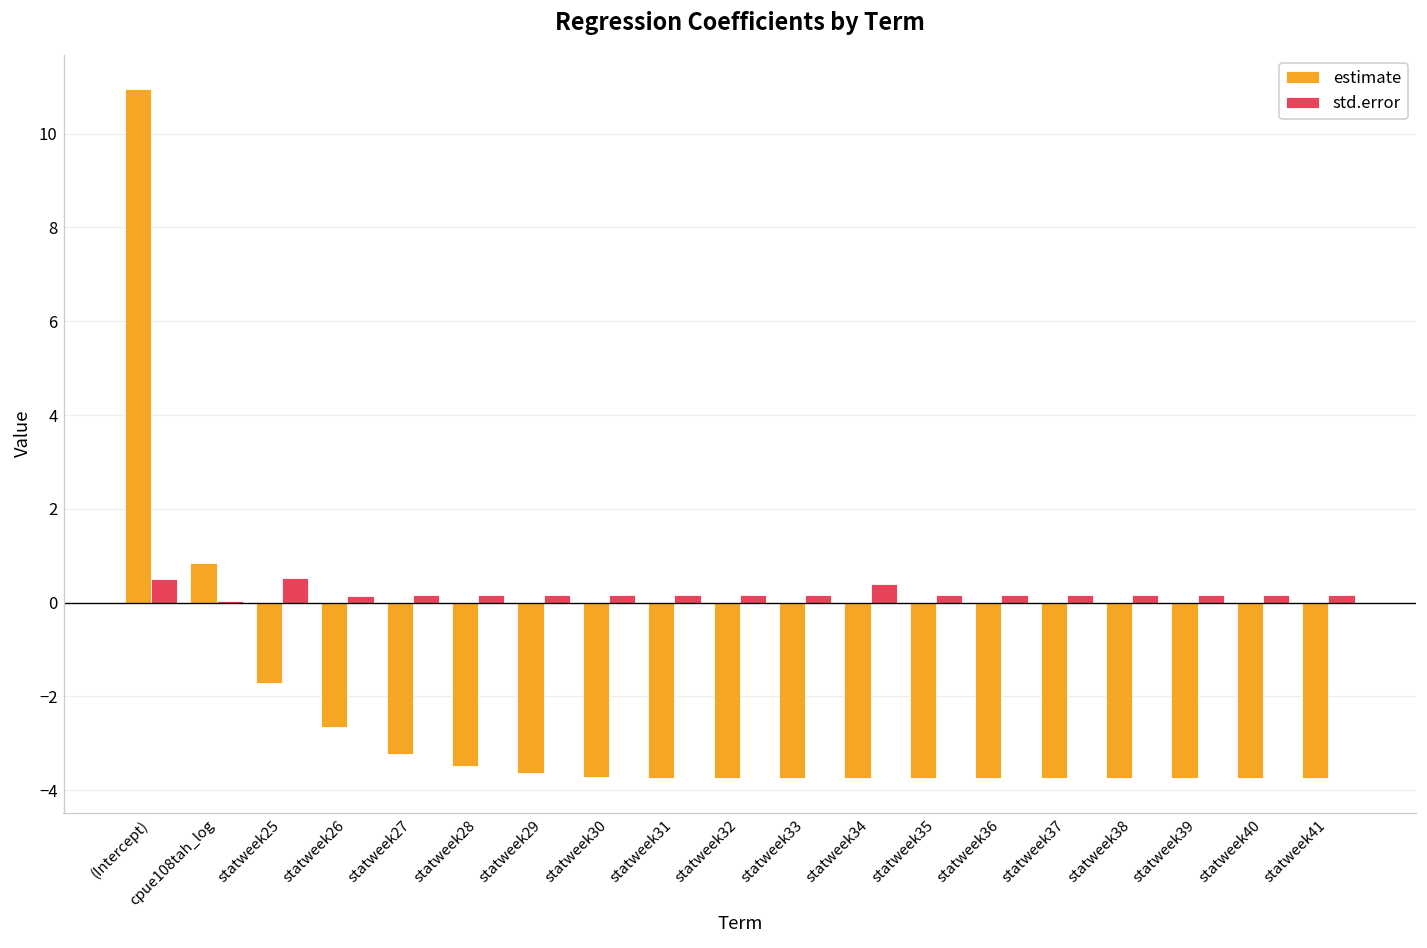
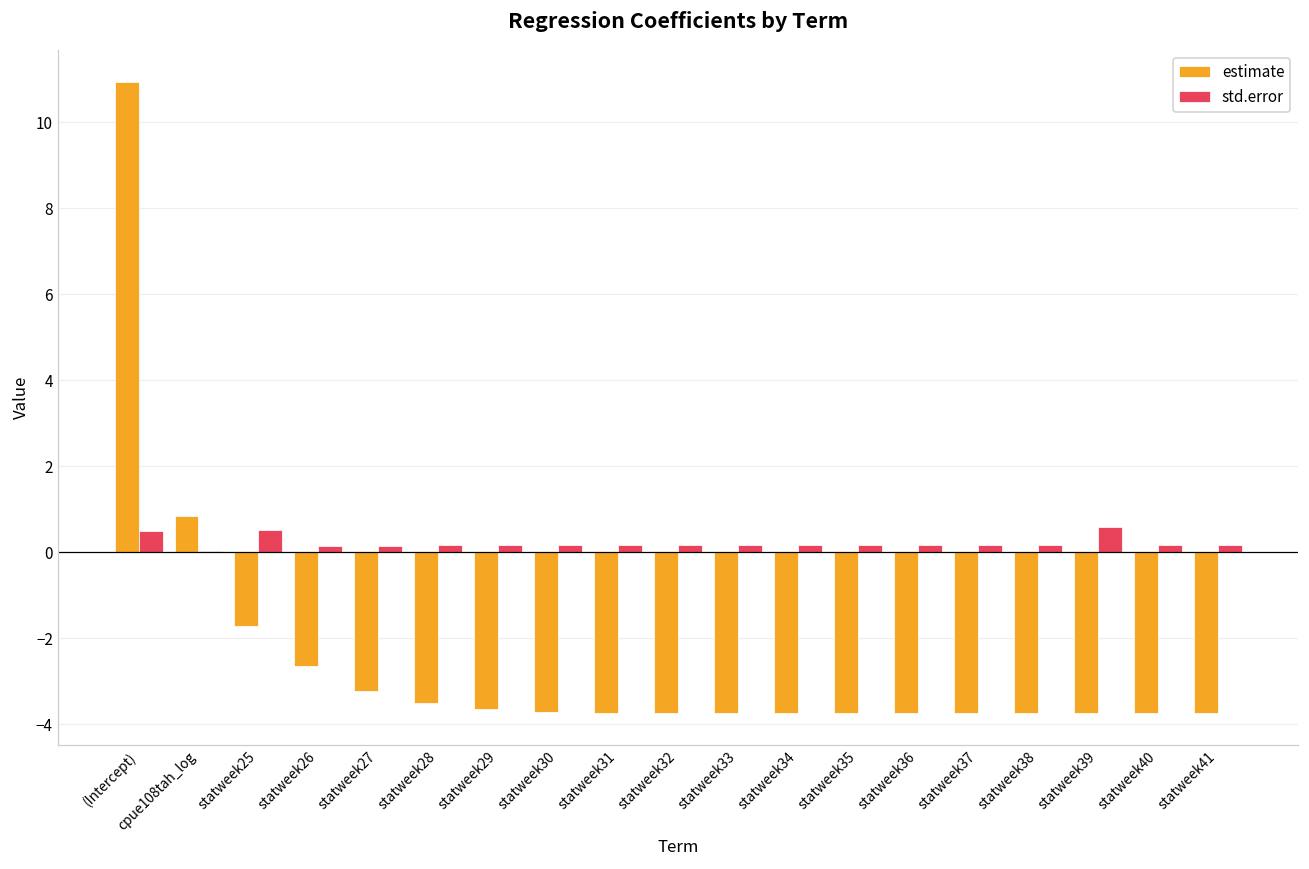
  {
    "estimate": {
      "(Intercept)": 10.9,
      "cpue108tah_log": 0.9,
      "statweek25": -1.7,
      "statweek26": -2.7,
      "statweek27": -3.2,
      "statweek28": -3.5,
      "statweek29": -3.6,
      "statweek30": -3.7,
      "statweek31": -3.7,
      "statweek32": -3.7,
      "statweek33": -3.7,
      "statweek34": -3.7,
      "statweek35": -3.7,
      "statweek36": -3.7,
      "statweek37": -3.7,
      "statweek38": -3.7,
      "statweek39": -3.7,
      "statweek40": -3.7,
      "statweek41": -3.7
    },
    "std.error": {
      "(Intercept)": 0.5,
      "statweek25": 0.5,
      "statweek26": 0.1,
      "statweek27": 0.2,
      "statweek28": 0.2,
      "statweek29": 0.2,
      "statweek30": 0.2,
      "statweek31": 0.2,
      "statweek32": 0.2,
      "statweek33": 0.2,
-     "statweek34": 0.4,
+     "statweek34": 0.2,
      "statweek35": 0.2,
      "statweek36": 0.2,
      "statweek37": 0.2,
      "statweek38": 0.2,
-     "statweek39": 0.2,
+     "statweek39": 0.6,
      "statweek40": 0.2,
      "statweek41": 0.2
    }
  }
